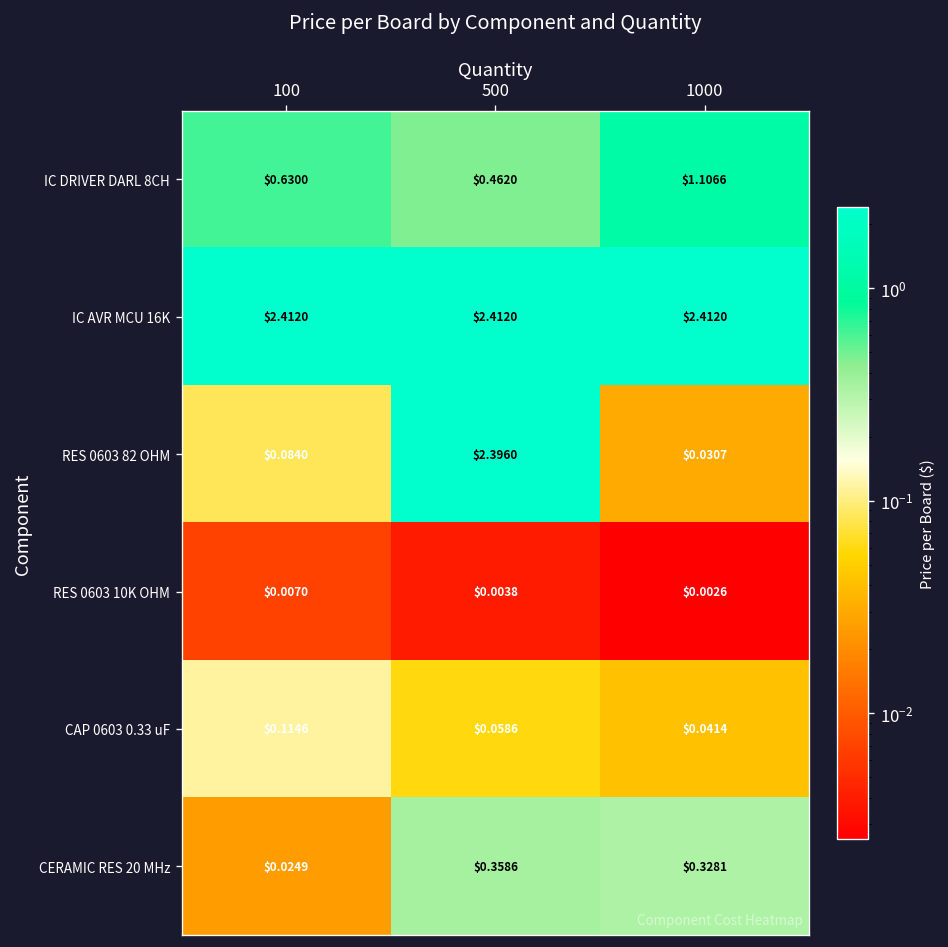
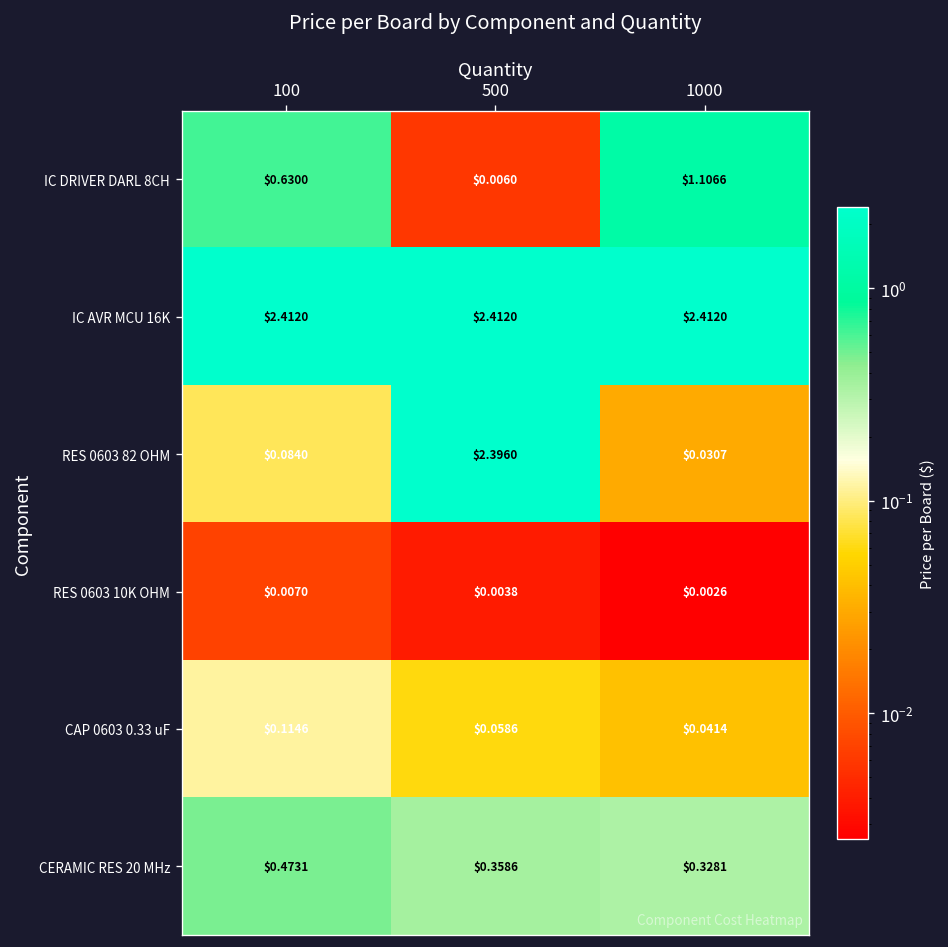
  {
    "IC DRIVER DARL 8CH": {
      "100": "$0.6300",
-     "500": "$0.4620",
+     "500": "$0.0060",
      "1000": "$1.1066"
    },
    "IC AVR MCU 16K": {
      "100": "$2.4120",
      "500": "$2.4120",
      "1000": "$2.4120"
    },
    "RES 0603 82 OHM": {
      "100": "$0.0840",
      "500": "$2.3960",
      "1000": "$0.0307"
    },
    "RES 0603 10K OHM": {
      "100": "$0.0070",
      "500": "$0.0038",
      "1000": "$0.0026"
    },
    "CAP 0603 0.33 uF": {
      "100": "$0.1146",
      "500": "$0.0586",
      "1000": "$0.0414"
    },
    "CERAMIC RES 20 MHz": {
-     "100": "$0.0249",
+     "100": "$0.4731",
      "500": "$0.3586"
    }
  }
